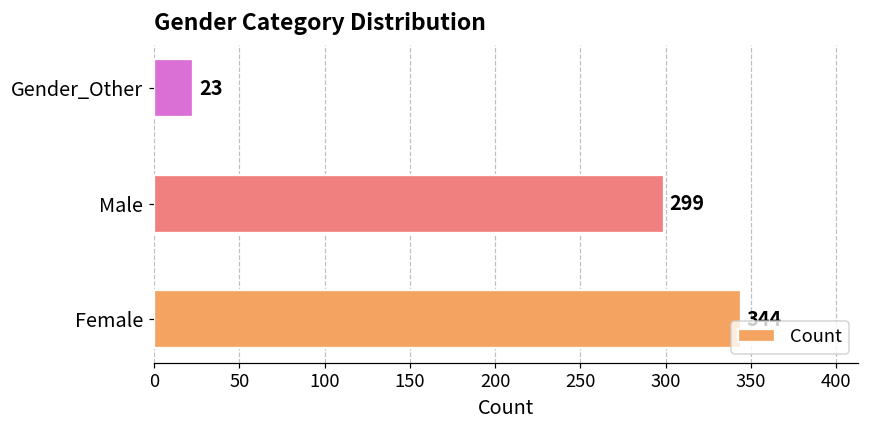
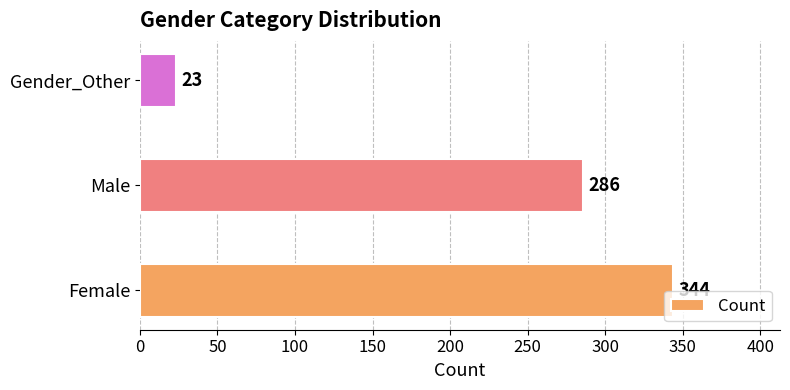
  {
    "Gender_Other": 23,
-   "Male": 299
+   "Male": 286
  }
